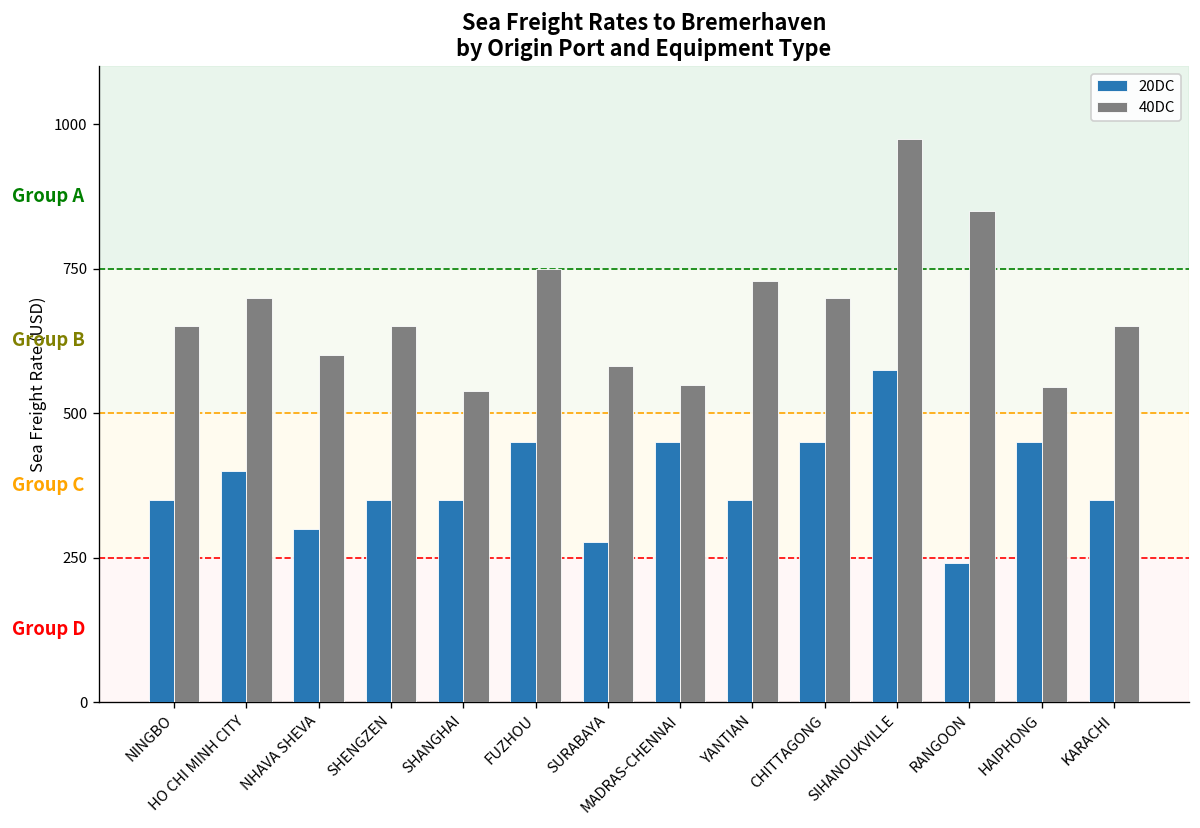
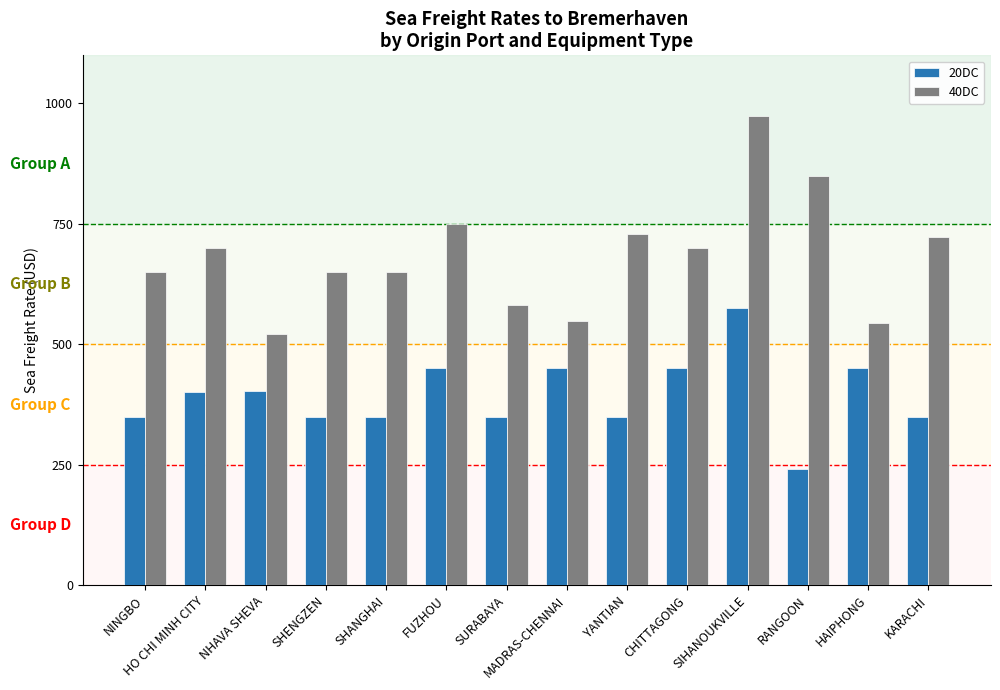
  {
    "20DC": {
      "NINGBO": 350,
      "HO CHI MINH CITY": 400,
-     "NHAVA SHEVA": 300,
+     "NHAVA SHEVA": 400,
      "SHENGZEN": 350,
      "SHANGHAI": 350,
      "FUZHOU": 450,
-     "SURABAYA": 280,
+     "SURABAYA": 350,
      "MADRAS-CHENNAI": 450,
      "YANTIAN": 350,
      "CHITTAGONG": 450,
      "SIHANOUKVILLE": 580,
      "RANGOON": 240,
      "HAIPHONG": 450,
      "KARACHI": 350
    },
    "40DC": {
      "NINGBO": 650,
      "HO CHI MINH CITY": 700,
-     "NHAVA SHEVA": 600,
+     "NHAVA SHEVA": 520,
      "SHENGZEN": 650,
-     "SHANGHAI": 540,
+     "SHANGHAI": 650,
      "FUZHOU": 750,
      "SURABAYA": 580,
      "MADRAS-CHENNAI": 550,
      "YANTIAN": 730,
      "CHITTAGONG": 700,
      "SIHANOUKVILLE": 980,
      "RANGOON": 850,
      "HAIPHONG": 550,
-     "KARACHI": 650
+     "KARACHI": 720
    }
  }
